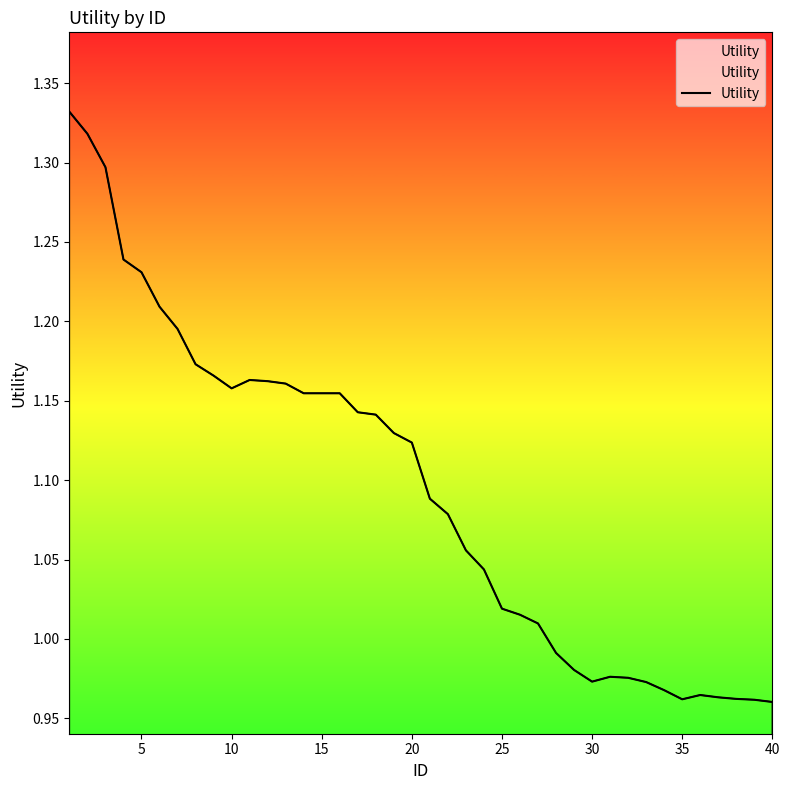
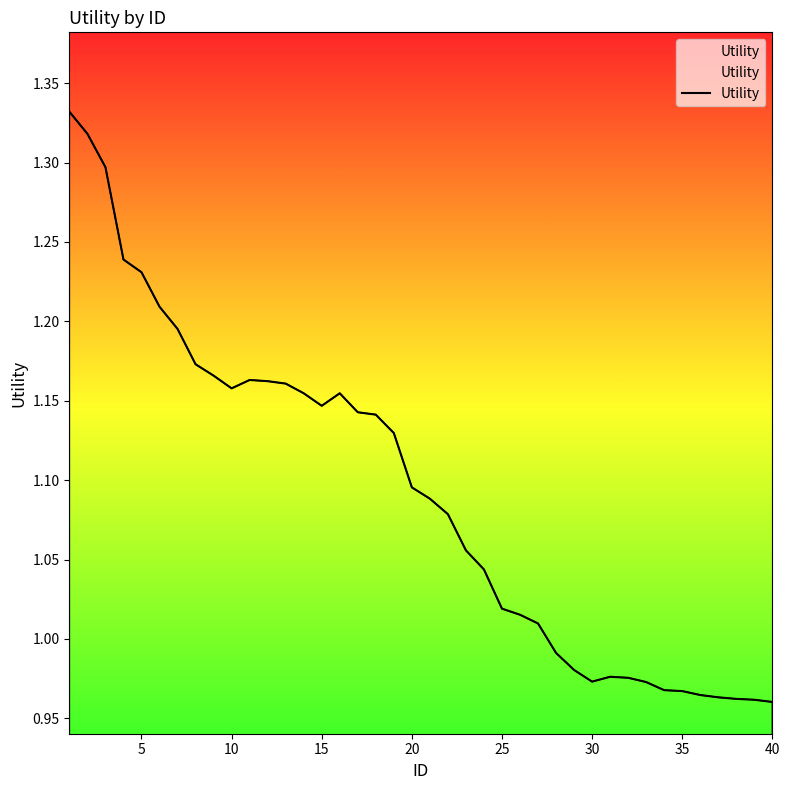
  {
    "5": 1.231,
    "10": 1.158,
-   "15": 1.155,
-   "20": 1.124,
+   "15": 1.147,
+   "20": 1.095,
    "25": 1.019,
    "30": 0.973,
-   "35": 0.962,
+   "35": 0.967,
    "40": 0.960
  }
